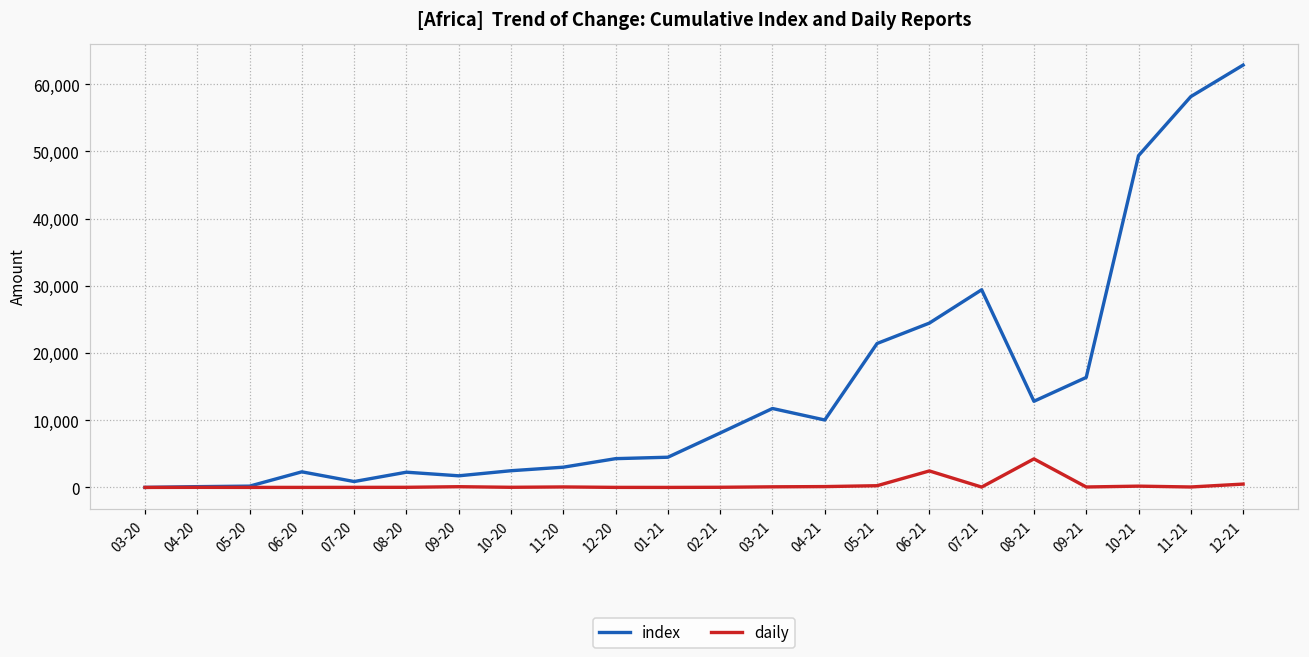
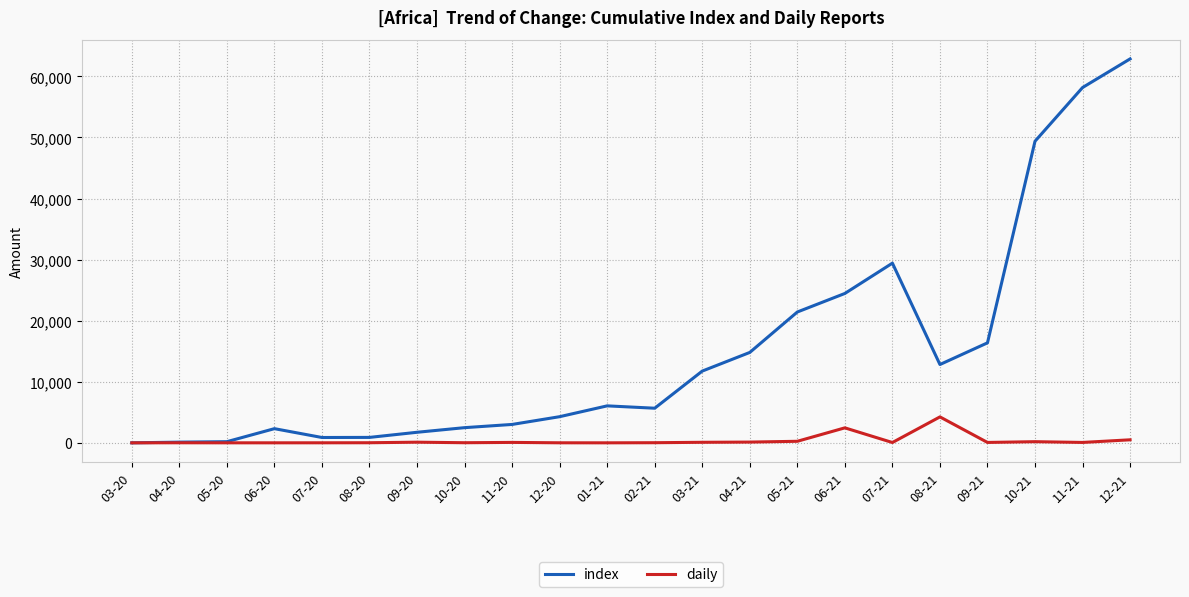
  {
    "index": {
      "06-20": "2,000",
      "07-20": "1,000",
-     "08-20": "2,000",
+     "08-20": "1,000",
      "09-20": "2,000",
      "10-20": "2,000",
      "11-20": "3,000",
      "12-20": "4,000",
-     "01-21": "4,000",
-     "02-21": "8,000",
+     "01-21": "6,000",
+     "02-21": "6,000",
      "03-21": "12,000",
-     "04-21": "10,000",
+     "04-21": "15,000",
      "05-21": "21,000",
      "06-21": "24,000",
      "07-21": "29,000",
      "08-21": "13,000",
      "09-21": "16,000",
      "10-21": "49,000",
      "11-21": "58,000",
      "12-21": "63,000"
    },
    "daily": {
      "06-20": "0",
      "07-20": "0",
      "08-20": "0",
      "09-20": "0",
      "10-20": "0",
      "11-20": "0",
      "12-20": "0",
      "01-21": "0",
      "02-21": "0",
      "03-21": "0",
      "04-21": "0",
      "05-21": "0",
      "06-21": "2,000",
      "07-21": "0",
      "08-21": "4,000",
      "09-21": "0",
      "10-21": "0",
      "11-21": "0",
      "12-21": "0"
    }
  }
